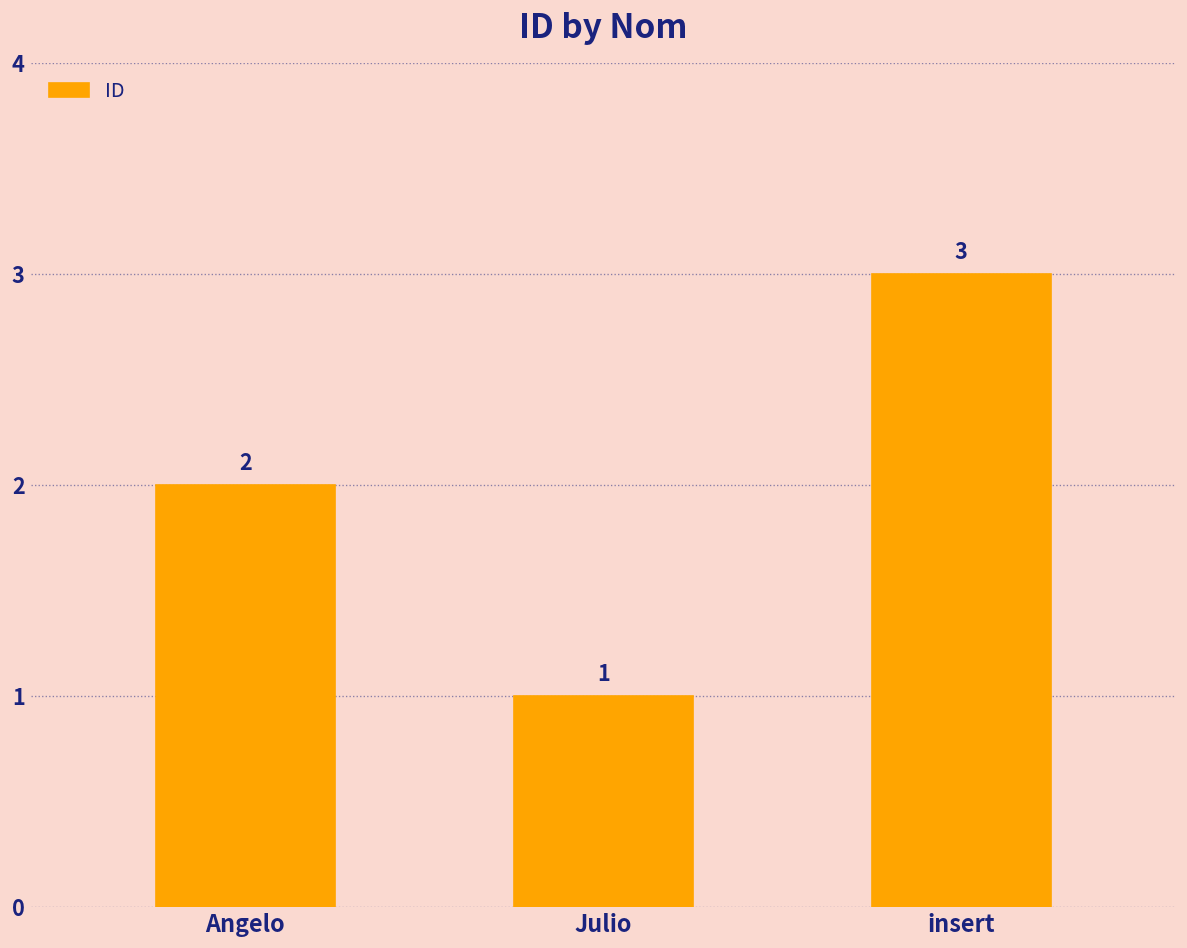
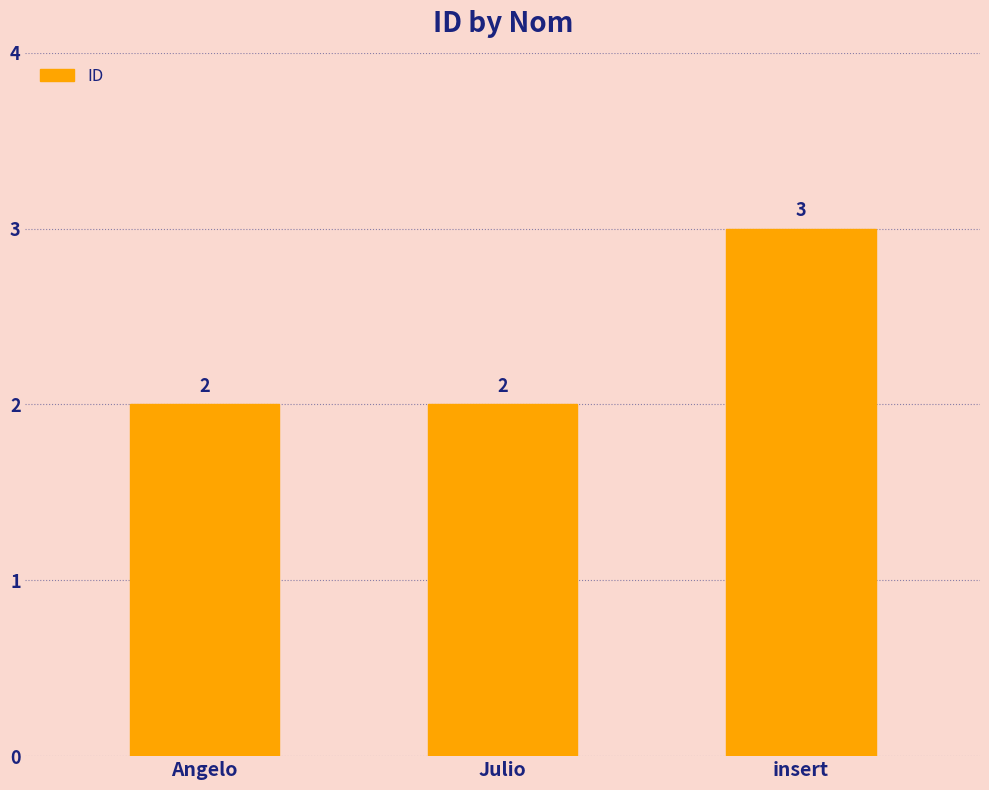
  {
    "Angelo": 2,
-   "Julio": 1,
+   "Julio": 2,
    "insert": 3
  }
